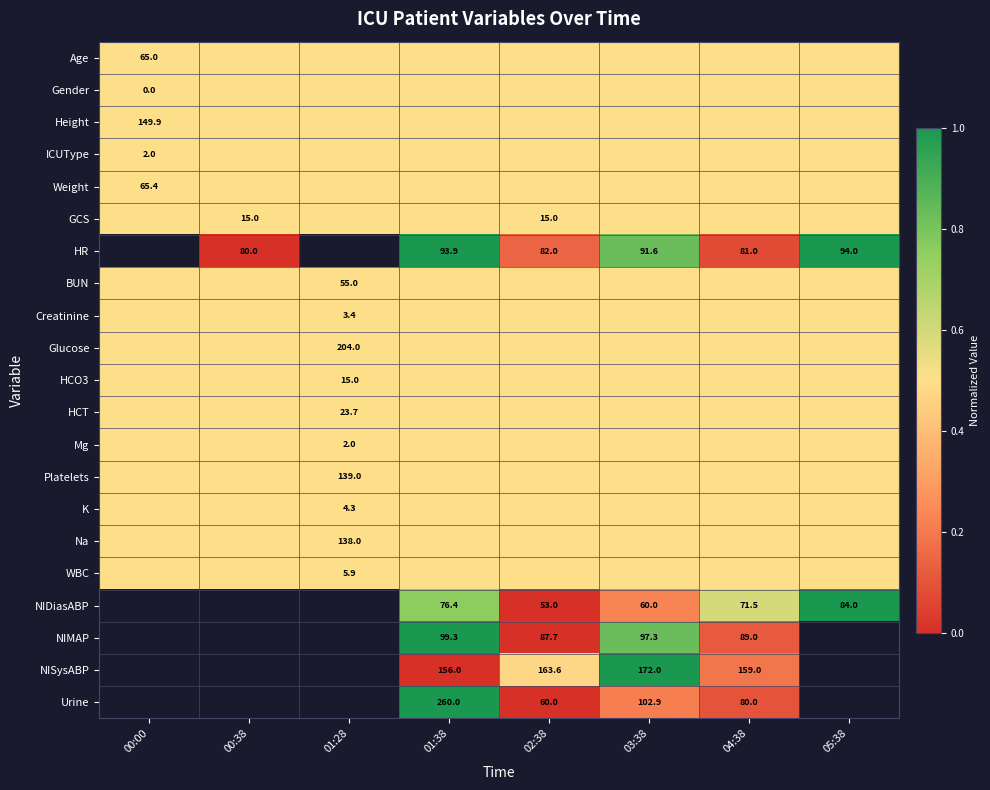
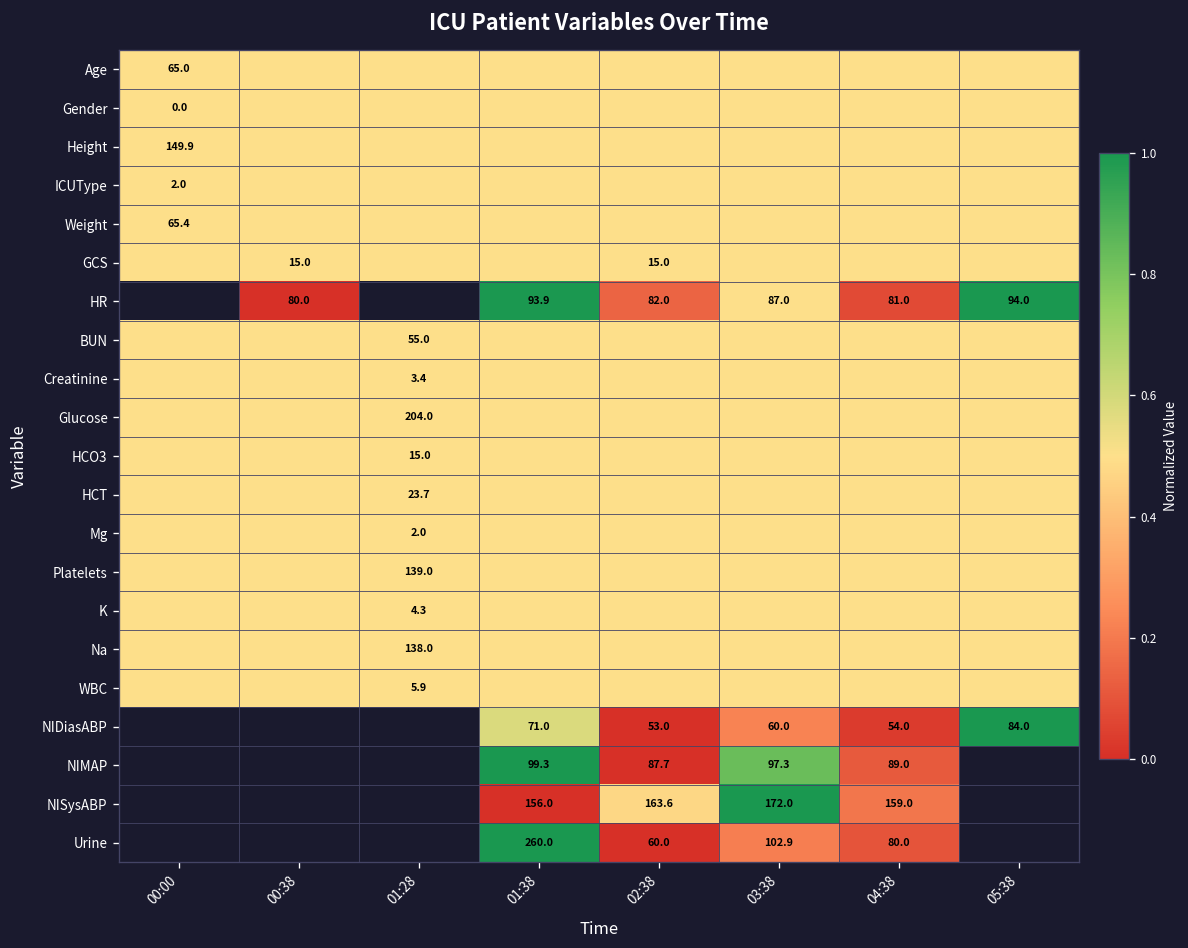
  {
    "Age": {
      "00:00": 65.0
    },
    "Gender": {
      "00:00": 0.0
    },
    "Height": {
      "00:00": 149.9
    },
    "ICUType": {
      "00:00": 2.0
    },
    "Weight": {
      "00:00": 65.4
    },
    "GCS": {
      "00:38": 15.0,
      "02:38": 15.0
    },
    "HR": {
      "00:38": 80.0,
      "01:38": 93.9,
      "02:38": 82.0,
-     "03:38": 91.6,
+     "03:38": 87.0,
      "04:38": 81.0,
      "05:38": 94.0
    },
    "BUN": {
      "01:28": 55.0
    },
    "Creatinine": {
      "01:28": 3.4
    },
    "Glucose": {
      "01:28": 204.0
    },
    "HCO3": {
      "01:28": 15.0
    },
    "HCT": {
      "01:28": 23.7
    },
    "Mg": {
      "01:28": 2.0
    },
    "Platelets": {
      "01:28": 139.0
    },
    "K": {
      "01:28": 4.3
    },
    "Na": {
      "01:28": 138.0
    },
    "WBC": {
      "01:28": 5.9
    },
    "NIDiasABP": {
-     "01:38": 76.4,
+     "01:38": 71.0,
      "02:38": 53.0,
      "03:38": 60.0,
-     "04:38": 71.5,
+     "04:38": 54.0,
      "05:38": 84.0
    },
    "NIMAP": {
      "01:38": 99.3,
      "02:38": 87.7,
      "03:38": 97.3,
      "04:38": 89.0
    },
    "NISysABP": {
      "01:38": 156.0,
      "02:38": 163.6,
      "03:38": 172.0,
      "04:38": 159.0
    },
    "Urine": {
      "01:38": 260.0,
      "02:38": 60.0,
      "03:38": 102.9,
      "04:38": 80.0
    }
  }
